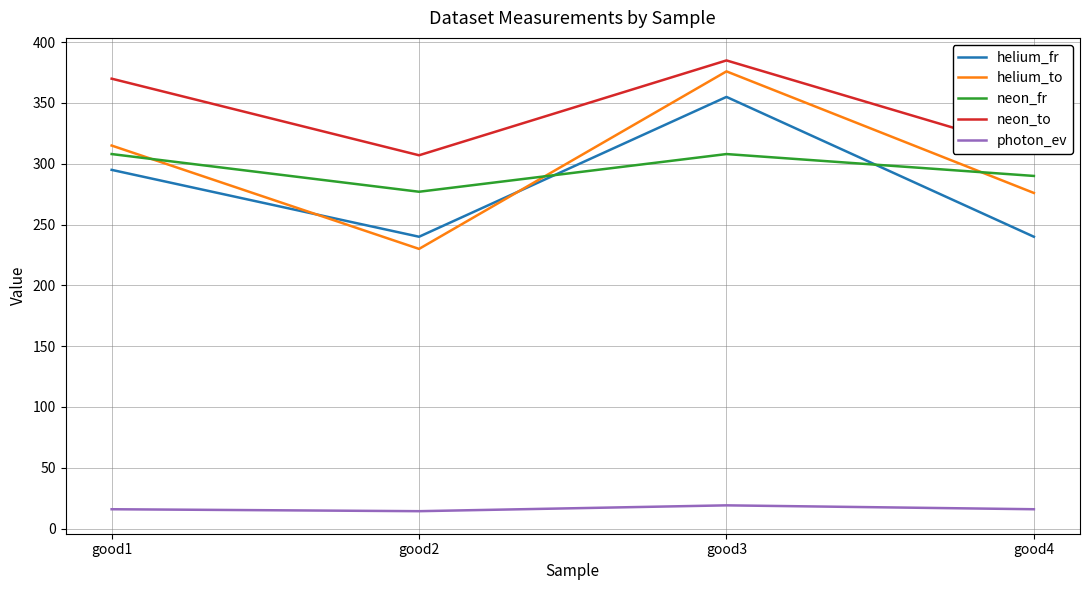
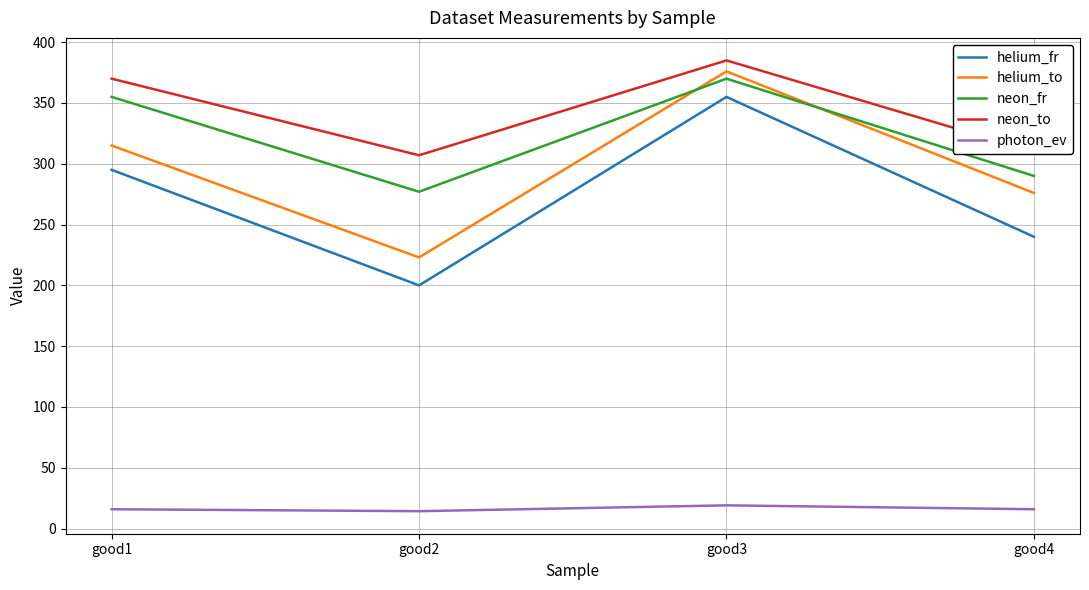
  {
    "helium_fr": {
      "good1": 295,
-     "good2": 240,
+     "good2": 200,
      "good3": 355,
      "good4": 240
    },
    "helium_to": {
      "good1": 315,
-     "good2": 230,
+     "good2": 223,
      "good3": 376,
      "good4": 276
    },
    "neon_fr": {
-     "good1": 308,
+     "good1": 355,
      "good2": 277,
-     "good3": 308,
+     "good3": 370,
      "good4": 290
    },
    "neon_to": {
      "good1": 370,
      "good2": 307,
      "good3": 385
    },
    "photon_ev": {
      "good1": 16,
      "good2": 14,
      "good3": 19,
      "good4": 16
    }
  }
